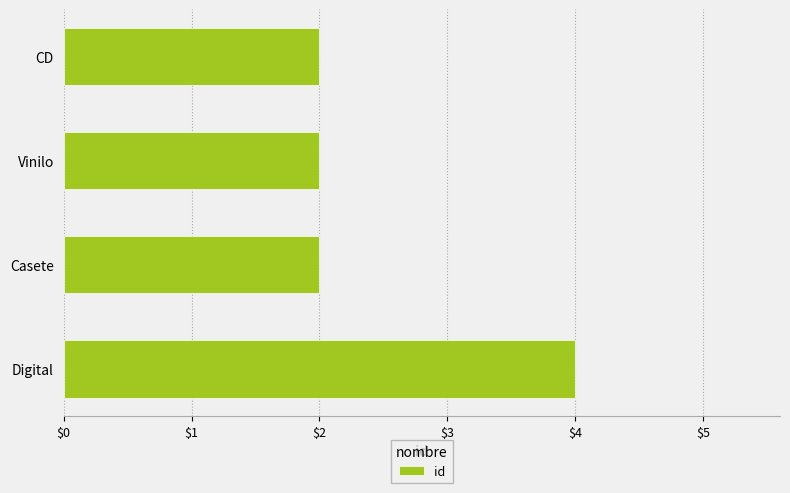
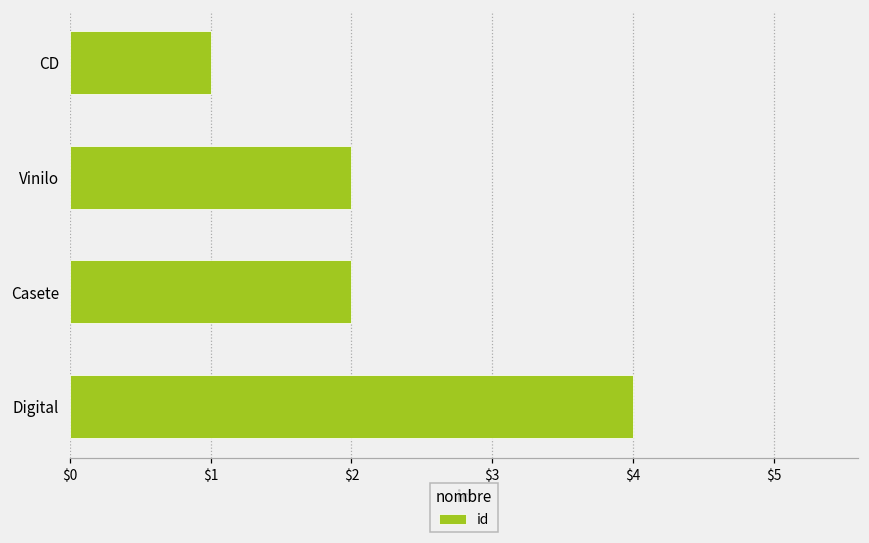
  {
-   "CD": "$2",
+   "CD": "$1",
    "Vinilo": "$2",
    "Casete": "$2",
    "Digital": "$4"
  }
